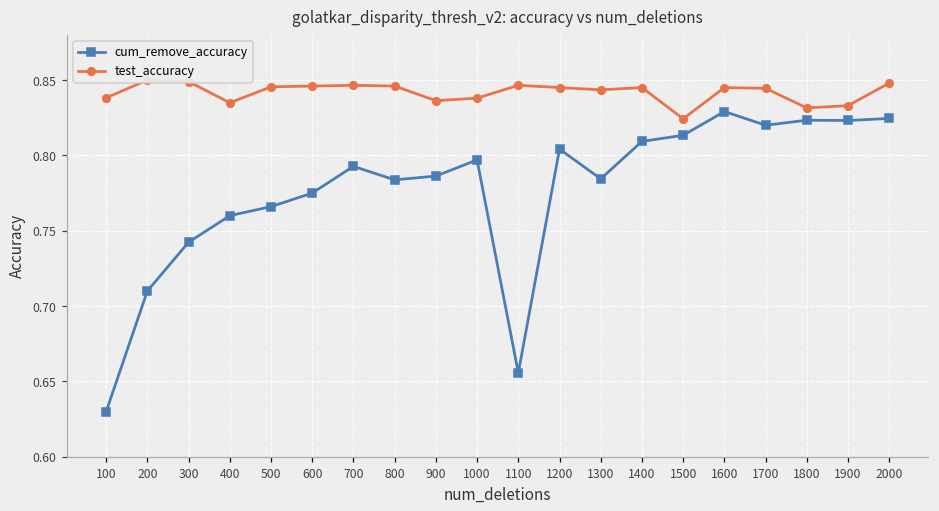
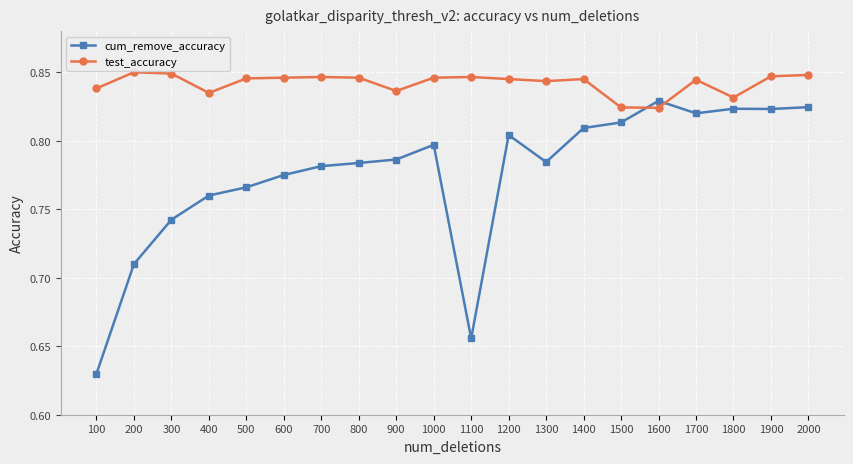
  {
    "cum_remove_accuracy": {
      "100": 0.630,
      "200": 0.710,
      "300": 0.742,
      "400": 0.760,
      "500": 0.766,
      "600": 0.775,
-     "700": 0.793,
+     "700": 0.781,
      "800": 0.784,
      "900": 0.786,
      "1000": 0.797,
      "1100": 0.656,
      "1200": 0.804,
      "1300": 0.784,
      "1400": 0.809,
      "1500": 0.813,
      "1600": 0.829,
      "1700": 0.820,
      "1800": 0.823,
      "1900": 0.823,
      "2000": 0.825
    },
    "test_accuracy": {
      "100": 0.838,
      "200": 0.850,
      "300": 0.849,
      "400": 0.835,
      "500": 0.846,
      "600": 0.846,
      "700": 0.847,
      "800": 0.846,
      "900": 0.836,
-     "1000": 0.838,
+     "1000": 0.846,
      "1100": 0.847,
      "1200": 0.845,
      "1300": 0.844,
      "1400": 0.845,
      "1500": 0.824,
-     "1600": 0.845,
+     "1600": 0.824,
      "1700": 0.845,
      "1800": 0.832,
-     "1900": 0.833,
+     "1900": 0.847,
      "2000": 0.848
    }
  }
